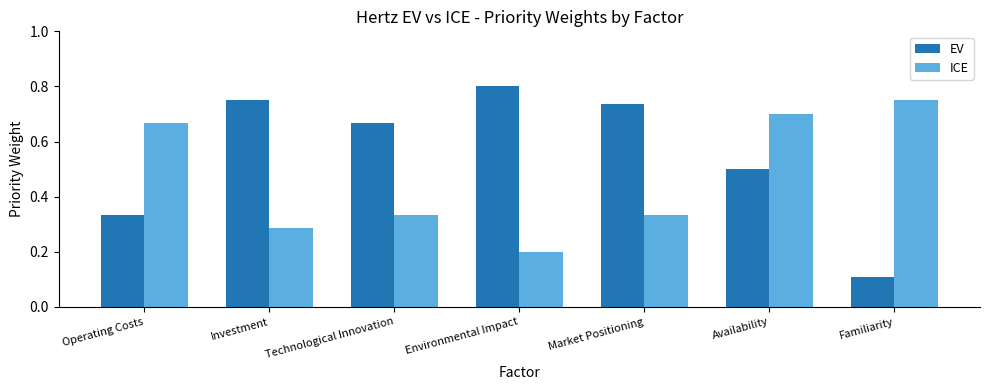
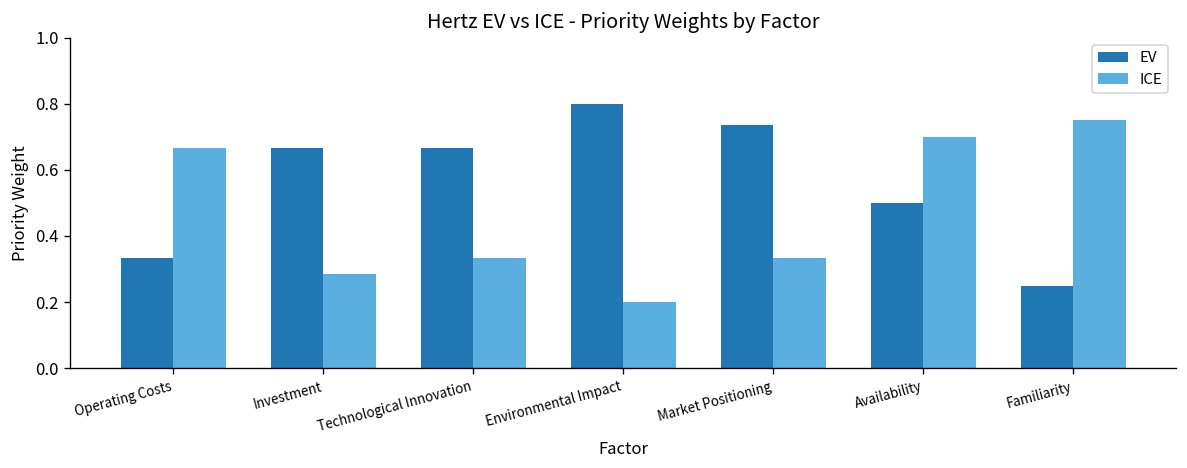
  {
    "EV": {
      "Operating Costs": 0.33,
-     "Investment": 0.75,
+     "Investment": 0.67,
      "Technological Innovation": 0.67,
      "Environmental Impact": 0.80,
      "Market Positioning": 0.74,
      "Availability": 0.50,
-     "Familiarity": 0.11
+     "Familiarity": 0.25
    },
    "ICE": {
      "Operating Costs": 0.67,
      "Investment": 0.29,
      "Technological Innovation": 0.33,
      "Environmental Impact": 0.20,
      "Market Positioning": 0.33,
      "Availability": 0.70,
      "Familiarity": 0.75
    }
  }
